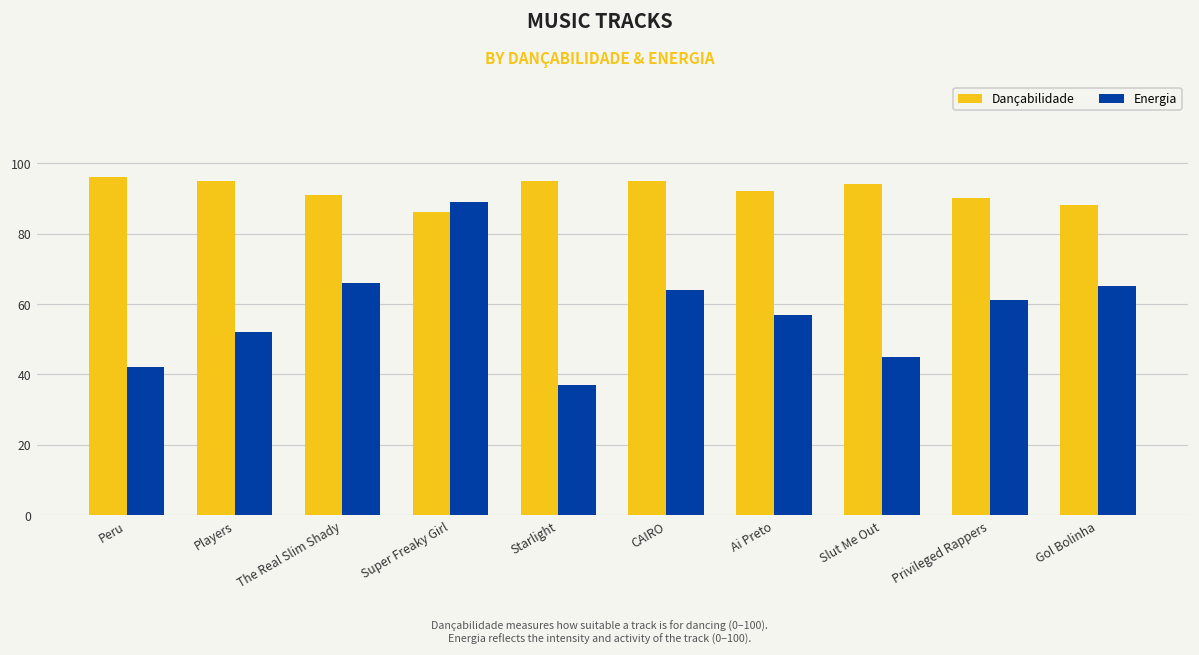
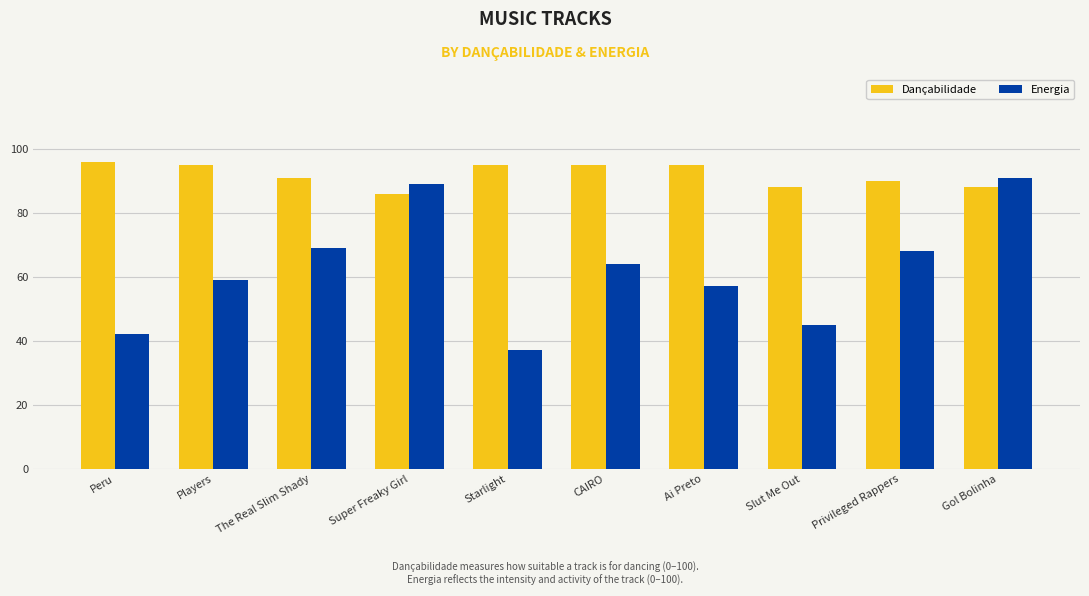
  {
    "Dançabilidade": {
      "Peru": 96,
      "Players": 95,
      "The Real Slim Shady": 91,
      "Super Freaky Girl": 86,
      "Starlight": 95,
      "CAIRO": 95,
-     "Ai Preto": 92,
-     "Slut Me Out": 94,
+     "Ai Preto": 95,
+     "Slut Me Out": 88,
      "Privileged Rappers": 90,
      "Gol Bolinha": 88
    },
    "Energia": {
      "Peru": 42,
-     "Players": 52,
-     "The Real Slim Shady": 66,
+     "Players": 59,
+     "The Real Slim Shady": 69,
      "Super Freaky Girl": 89,
      "Starlight": 37,
      "CAIRO": 64,
      "Ai Preto": 57,
      "Slut Me Out": 45,
-     "Privileged Rappers": 61,
-     "Gol Bolinha": 65
+     "Privileged Rappers": 68,
+     "Gol Bolinha": 91
    }
  }
